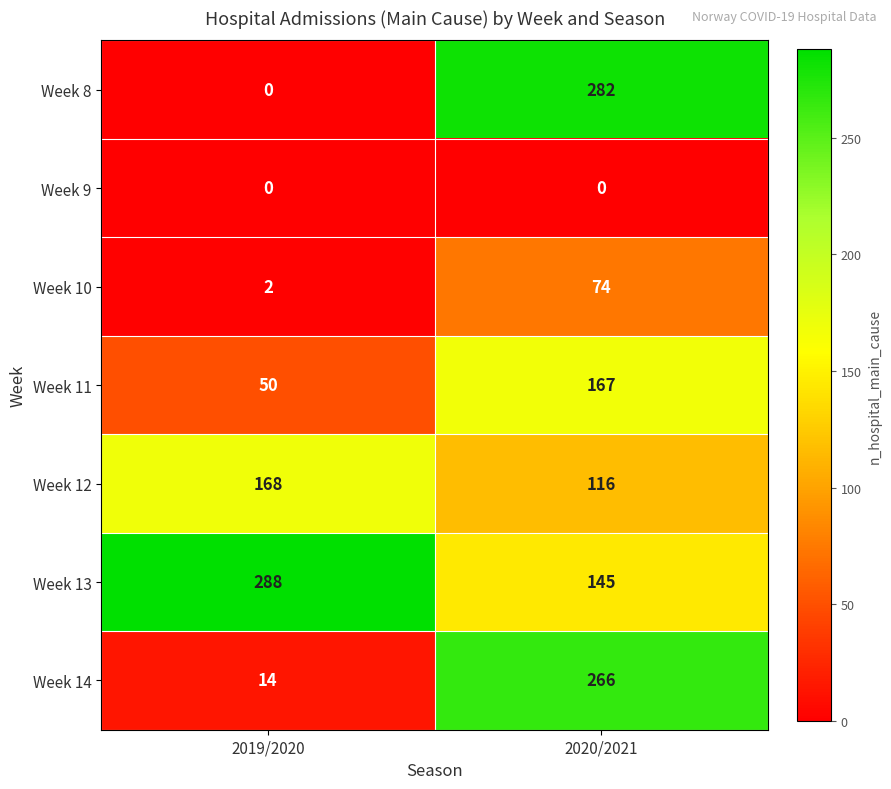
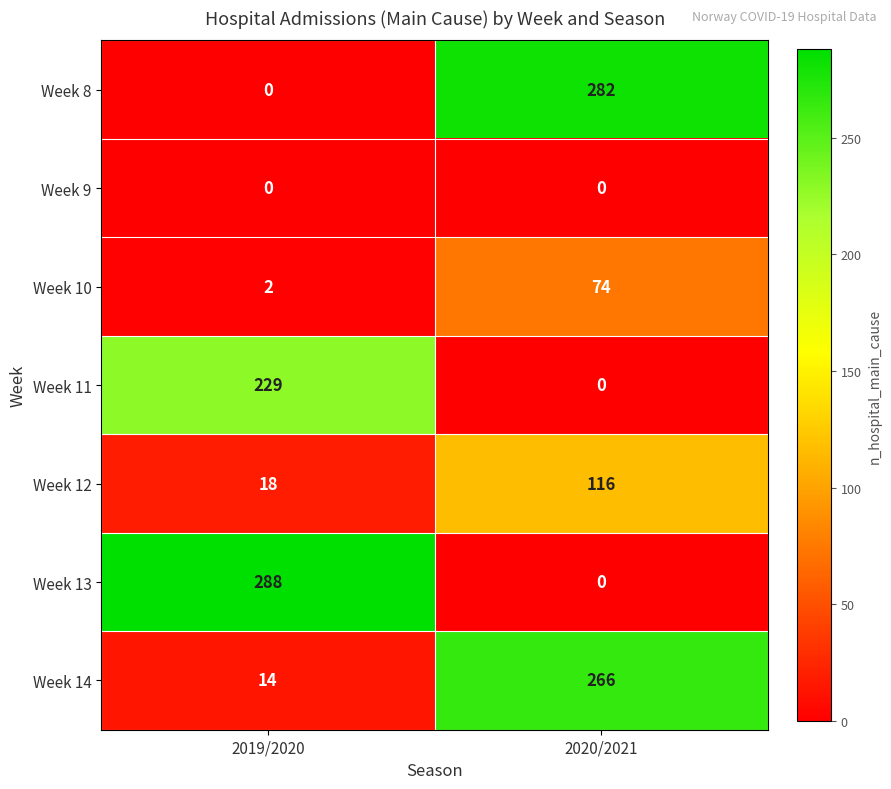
  {
    "Week 8": {
      "2019/2020": 0,
      "2020/2021": 282
    },
    "Week 9": {
      "2019/2020": 0,
      "2020/2021": 0
    },
    "Week 10": {
      "2019/2020": 2,
      "2020/2021": 74
    },
    "Week 11": {
-     "2019/2020": 50,
-     "2020/2021": 167
+     "2019/2020": 229,
+     "2020/2021": 0
    },
    "Week 12": {
-     "2019/2020": 168,
+     "2019/2020": 18,
      "2020/2021": 116
    },
    "Week 13": {
      "2019/2020": 288,
-     "2020/2021": 145
+     "2020/2021": 0
    },
    "Week 14": {
      "2019/2020": 14,
      "2020/2021": 266
    }
  }
